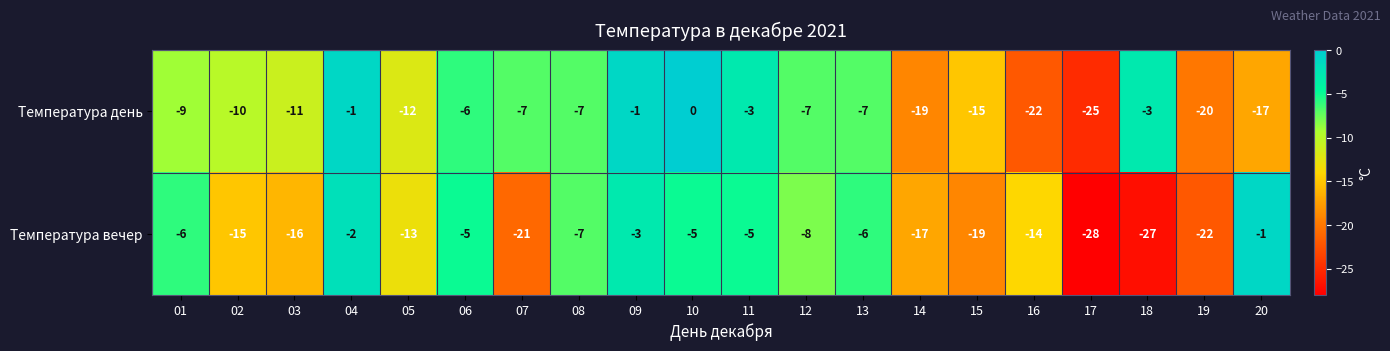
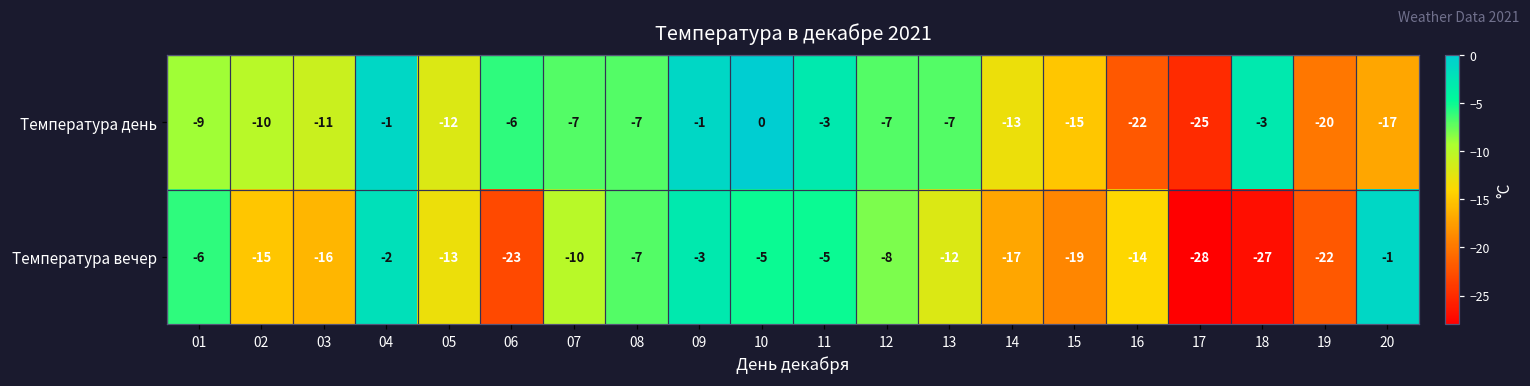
  {
    "Температура день": {
      "01": -9,
      "02": -10,
      "03": -11,
      "04": -1,
      "05": -12,
      "06": -6,
      "07": -7,
      "08": -7,
      "09": -1,
      "10": 0,
      "11": -3,
      "12": -7,
      "13": -7,
-     "14": -19,
+     "14": -13,
      "15": -15,
      "16": -22,
      "17": -25,
      "18": -3,
      "19": -20,
      "20": -17
    },
    "Температура вечер": {
      "01": -6,
      "02": -15,
      "03": -16,
      "04": -2,
      "05": -13,
-     "06": -5,
-     "07": -21,
+     "06": -23,
+     "07": -10,
      "08": -7,
      "09": -3,
      "10": -5,
      "11": -5,
      "12": -8,
-     "13": -6,
+     "13": -12,
      "14": -17,
      "15": -19,
      "16": -14,
      "17": -28,
      "18": -27,
      "19": -22,
      "20": -1
    }
  }
